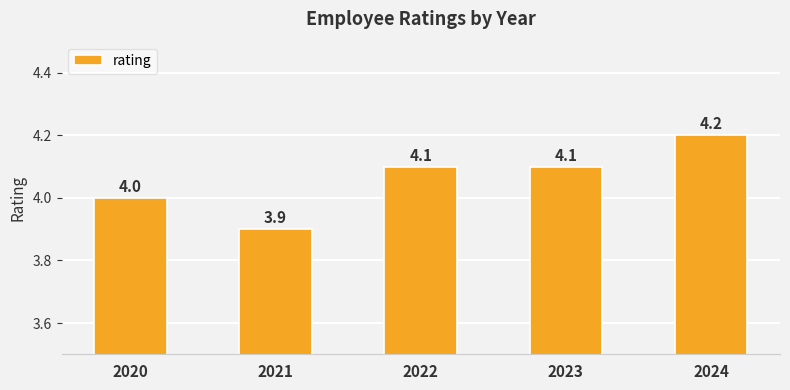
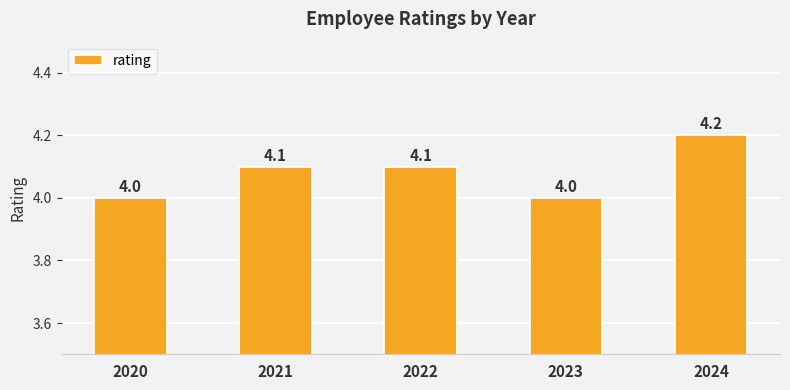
  {
    "2020": 4.0,
-   "2021": 3.9,
+   "2021": 4.1,
    "2022": 4.1,
-   "2023": 4.1,
+   "2023": 4.0,
    "2024": 4.2
  }
